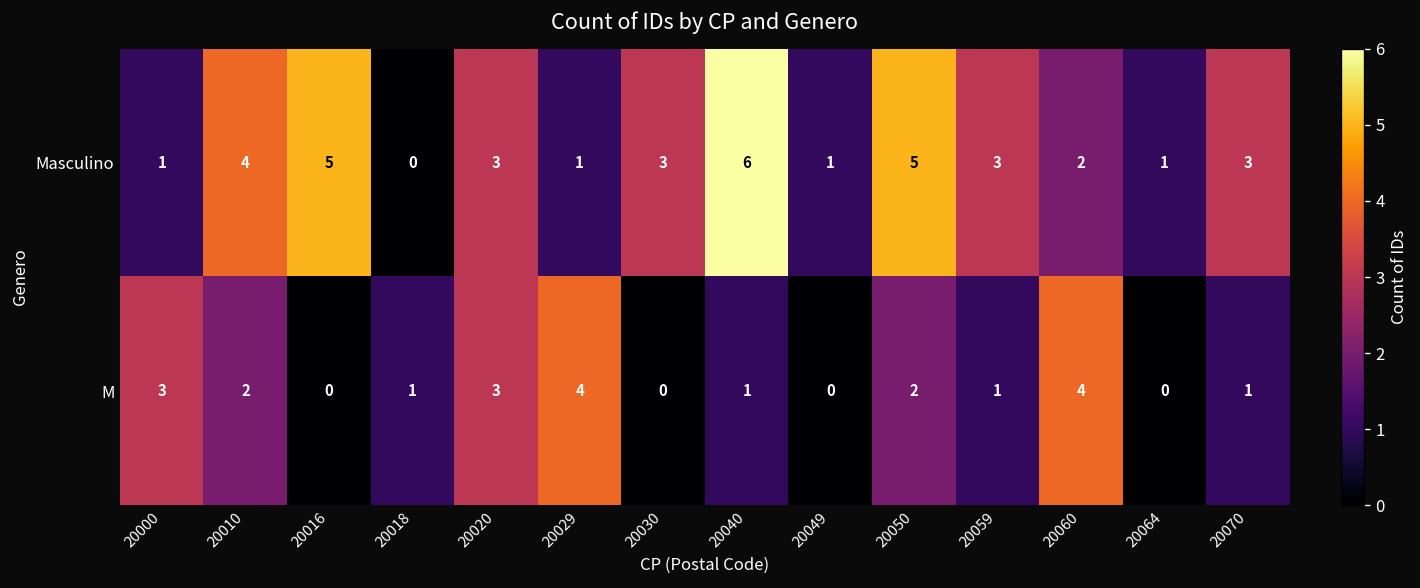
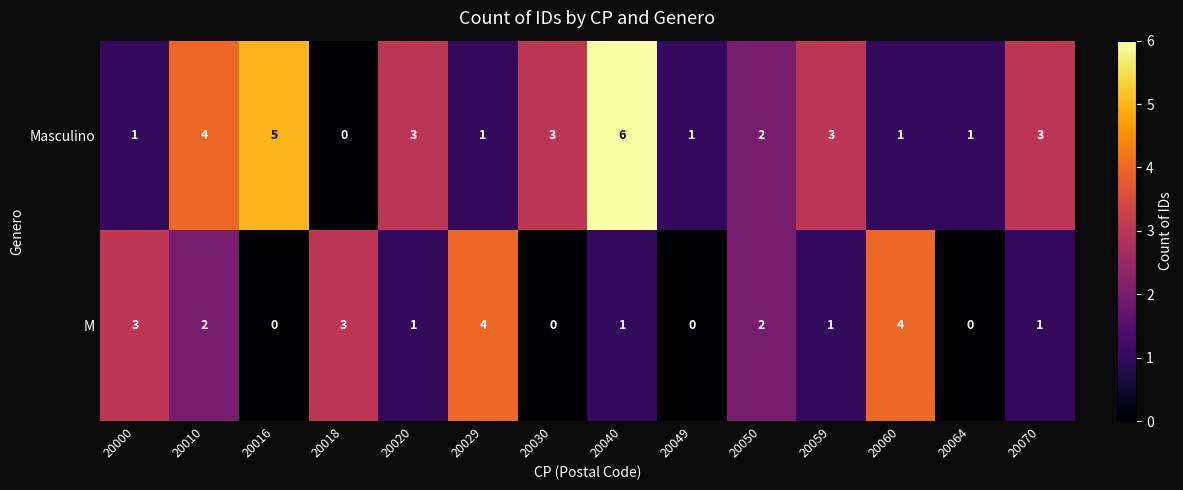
  {
    "Masculino": {
      "20000": 1,
      "20010": 4,
      "20016": 5,
      "20018": 0,
      "20020": 3,
      "20029": 1,
      "20030": 3,
      "20040": 6,
      "20049": 1,
-     "20050": 5,
+     "20050": 2,
      "20059": 3,
-     "20060": 2,
+     "20060": 1,
      "20064": 1,
      "20070": 3
    },
    "M": {
      "20000": 3,
      "20010": 2,
      "20016": 0,
-     "20018": 1,
-     "20020": 3,
+     "20018": 3,
+     "20020": 1,
      "20029": 4,
      "20030": 0,
      "20040": 1,
      "20049": 0,
      "20050": 2,
      "20059": 1,
      "20060": 4,
      "20064": 0,
      "20070": 1
    }
  }
